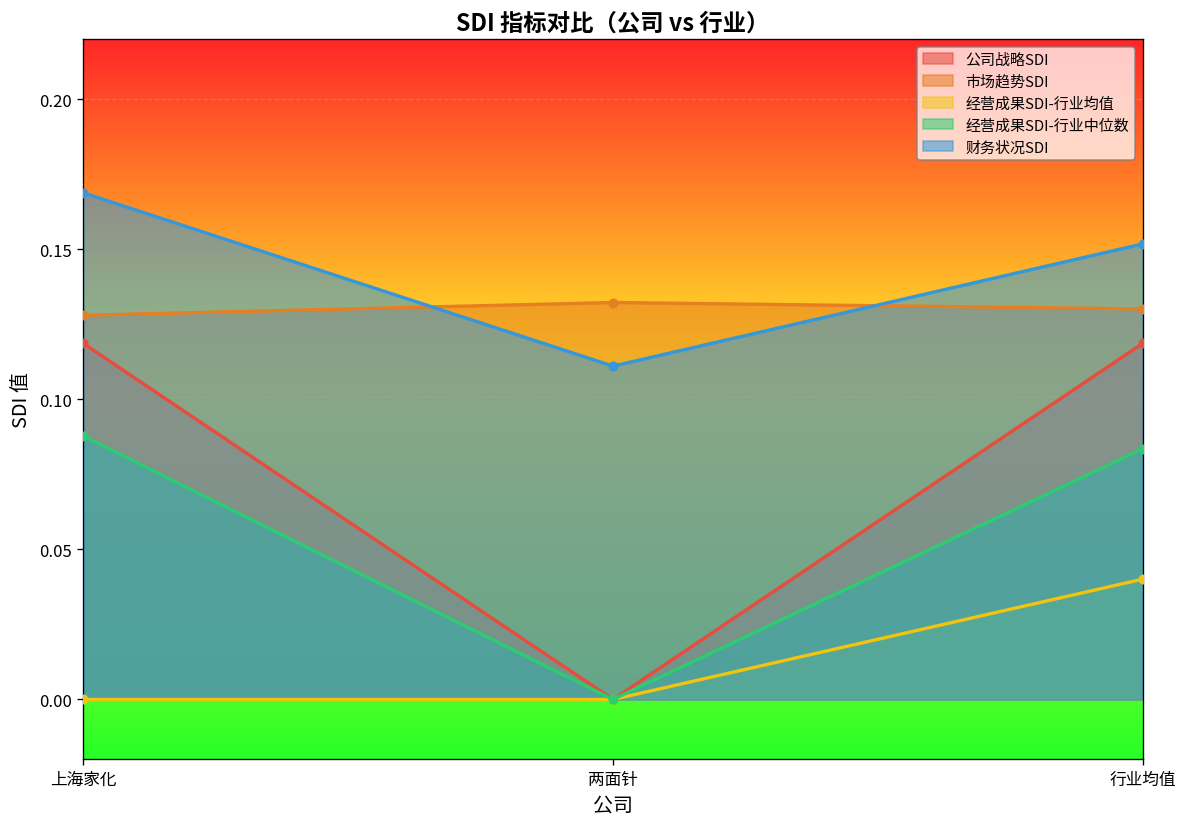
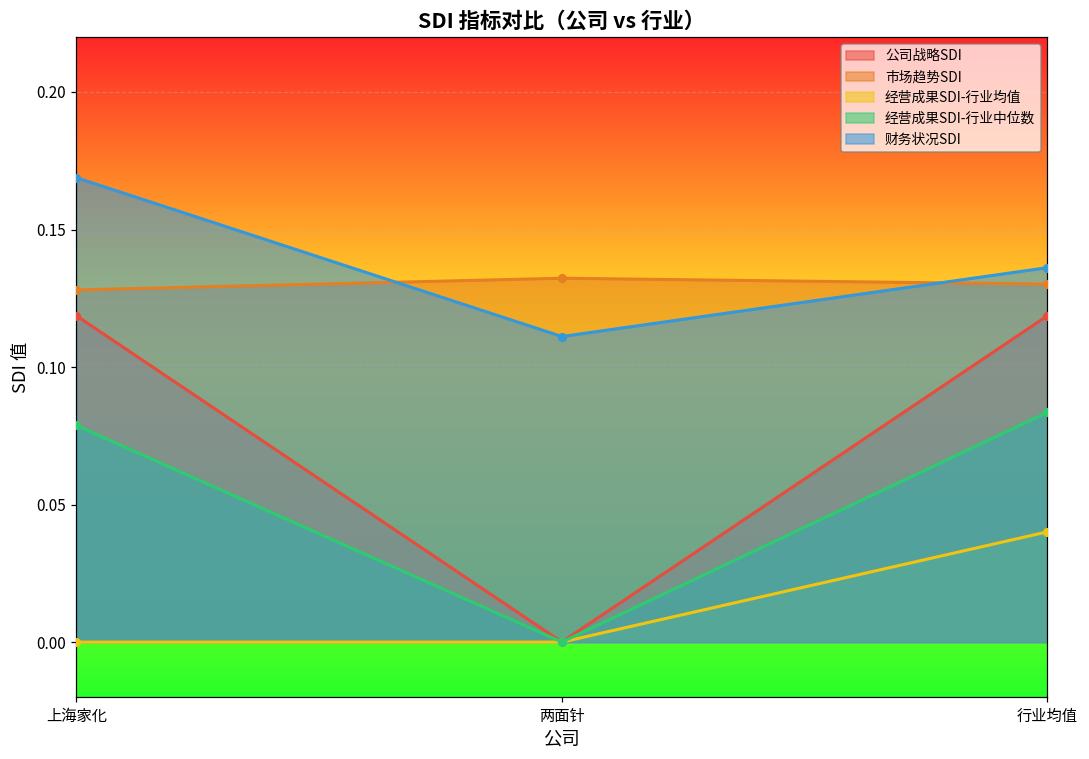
  {
    "经营成果SDI-行业均值": {
      "上海家化": 0.000,
      "行业均值": 0.040
    },
    "经营成果SDI-行业中位数": {
-     "上海家化": 0.088,
+     "上海家化": 0.079,
      "行业均值": 0.084
    },
    "财务状况SDI": {
      "上海家化": 0.169,
      "两面针": 0.111,
-     "行业均值": 0.152
+     "行业均值": 0.136
    }
  }
